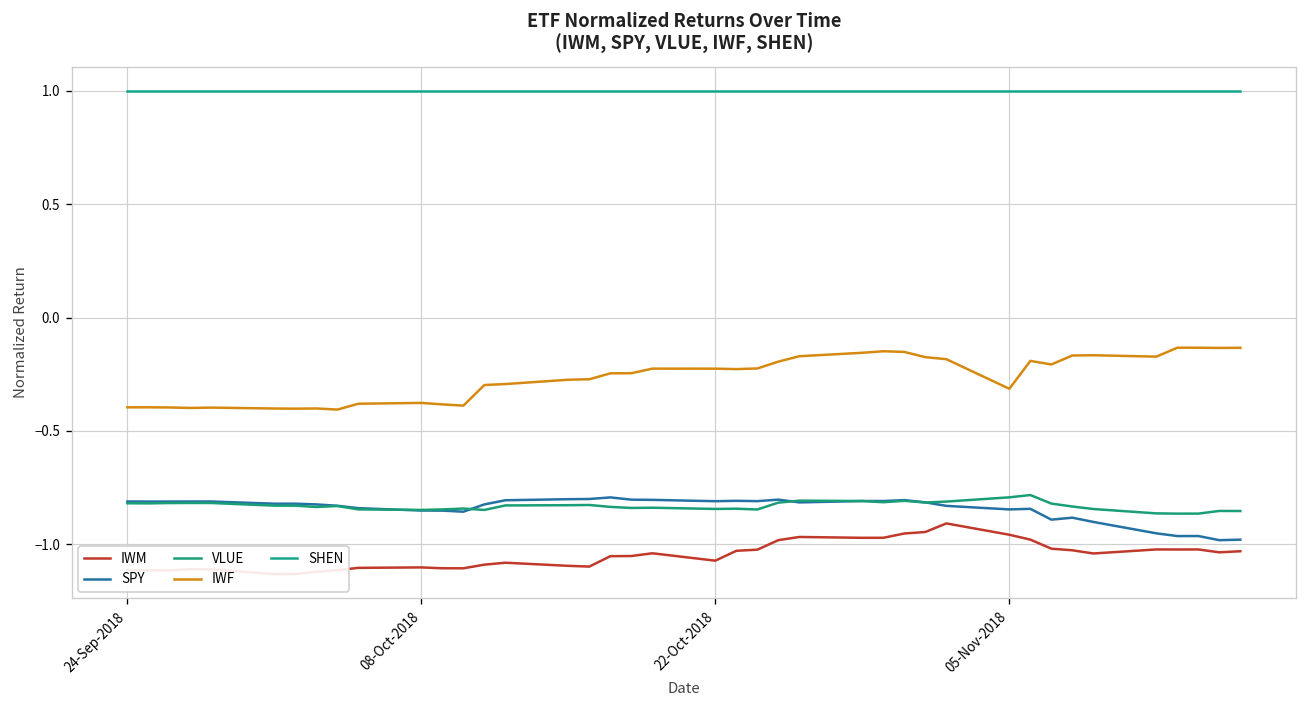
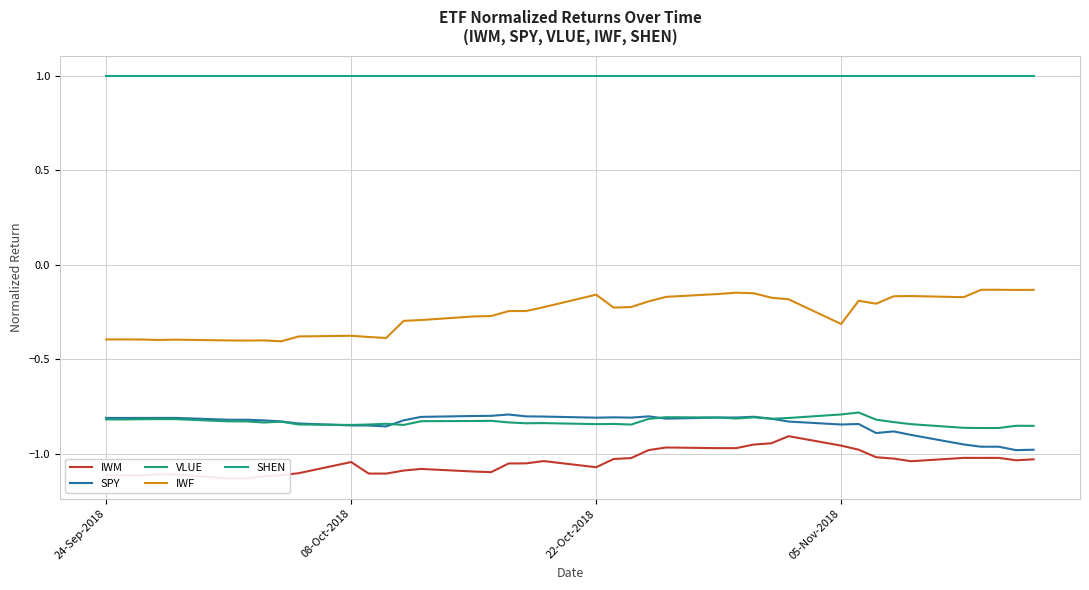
  {
    "IWM": {
-     "08-Oct-2018": -1.10,
+     "08-Oct-2018": -1.05,
      "22-Oct-2018": -1.07,
      "05-Nov-2018": -0.96
    },
    "IWF": {
      "24-Sep-2018": -0.40,
      "08-Oct-2018": -0.38,
-     "22-Oct-2018": -0.23,
+     "22-Oct-2018": -0.16,
      "05-Nov-2018": -0.31
    }
  }
